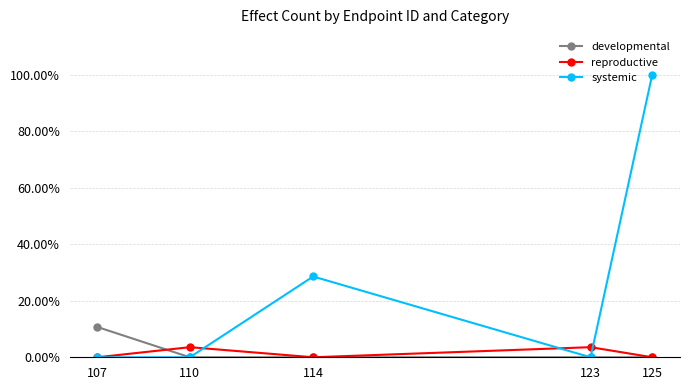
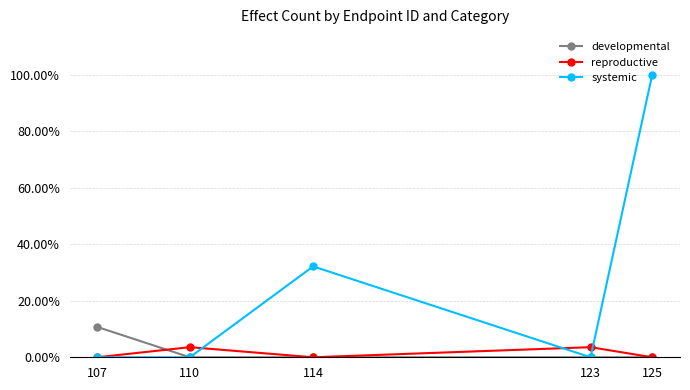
  {
    "developmental": {
      "107": "11%"
    },
    "reproductive": {
      "110": "4%",
      "123": "4%"
    },
    "systemic": {
-     "114": "29%",
+     "114": "32%",
      "125": "100%"
    }
  }
